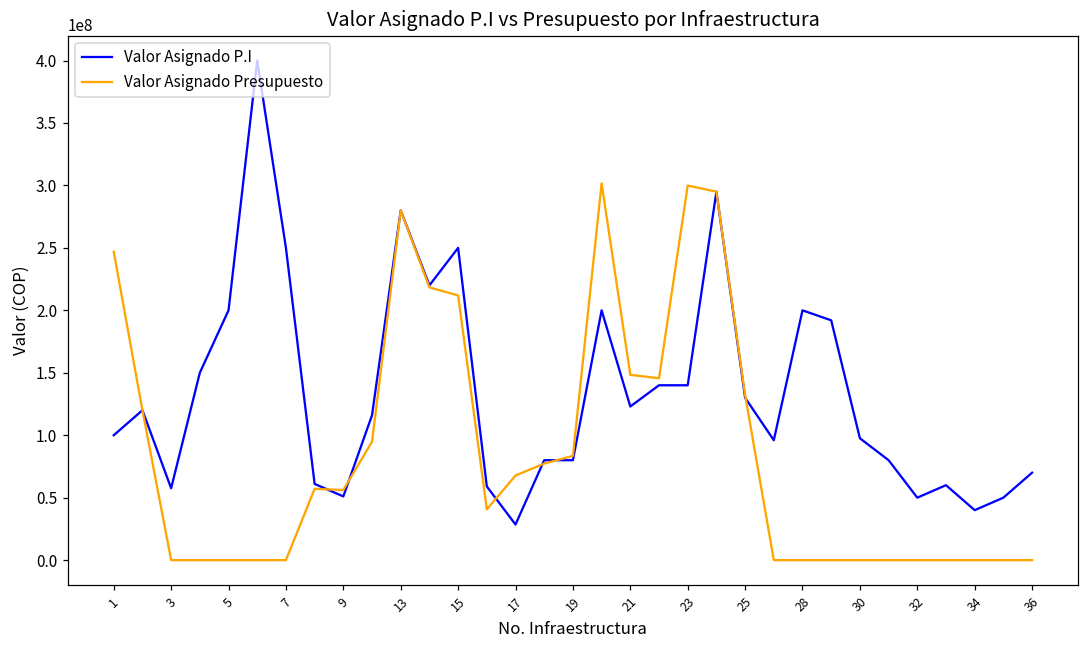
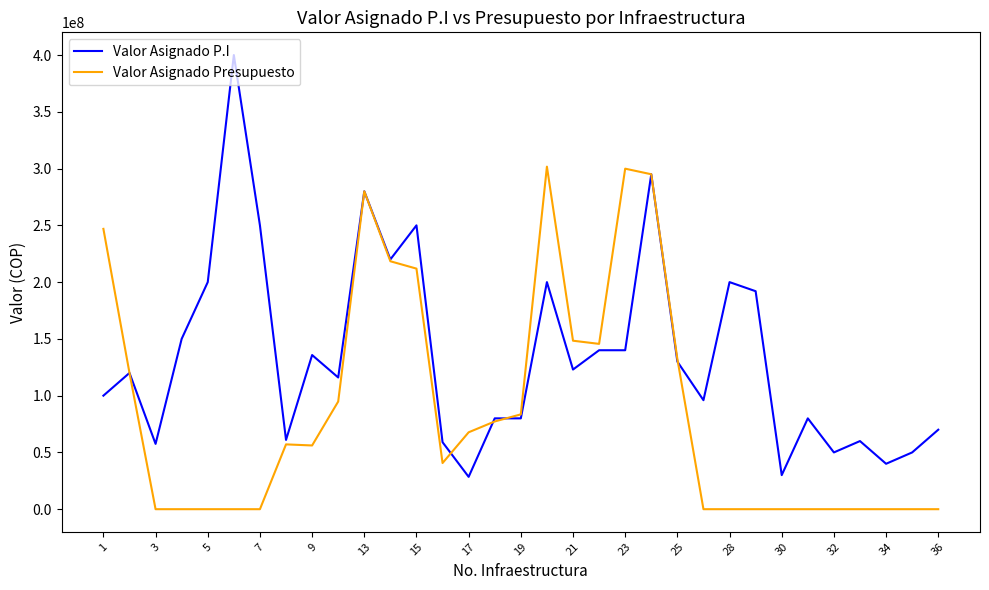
  {
    "Valor Asignado P.I": {
      "1": 100000000,
      "3": 58000000,
      "5": 200000000,
      "7": 250000000,
-     "9": 51000000,
+     "9": 136000000,
      "15": 250000000,
      "17": 28000000,
      "19": 80000000,
      "21": 123000000,
      "23": 140000000,
      "25": 130000000,
      "28": 200000000,
-     "30": 98000000,
+     "30": 30000000,
      "32": 50000000,
      "34": 40000000,
      "36": 70000000
    },
    "Valor Asignado Presupuesto": {
      "1": 247000000,
      "3": 0,
      "5": 0,
      "7": 0,
      "9": 56000000,
      "15": 212000000,
      "17": 68000000,
      "19": 84000000,
      "21": 148000000,
      "23": 300000000,
      "25": 132000000,
      "28": 0,
      "30": 0,
      "32": 0,
      "34": 0,
      "36": 0
    }
  }
